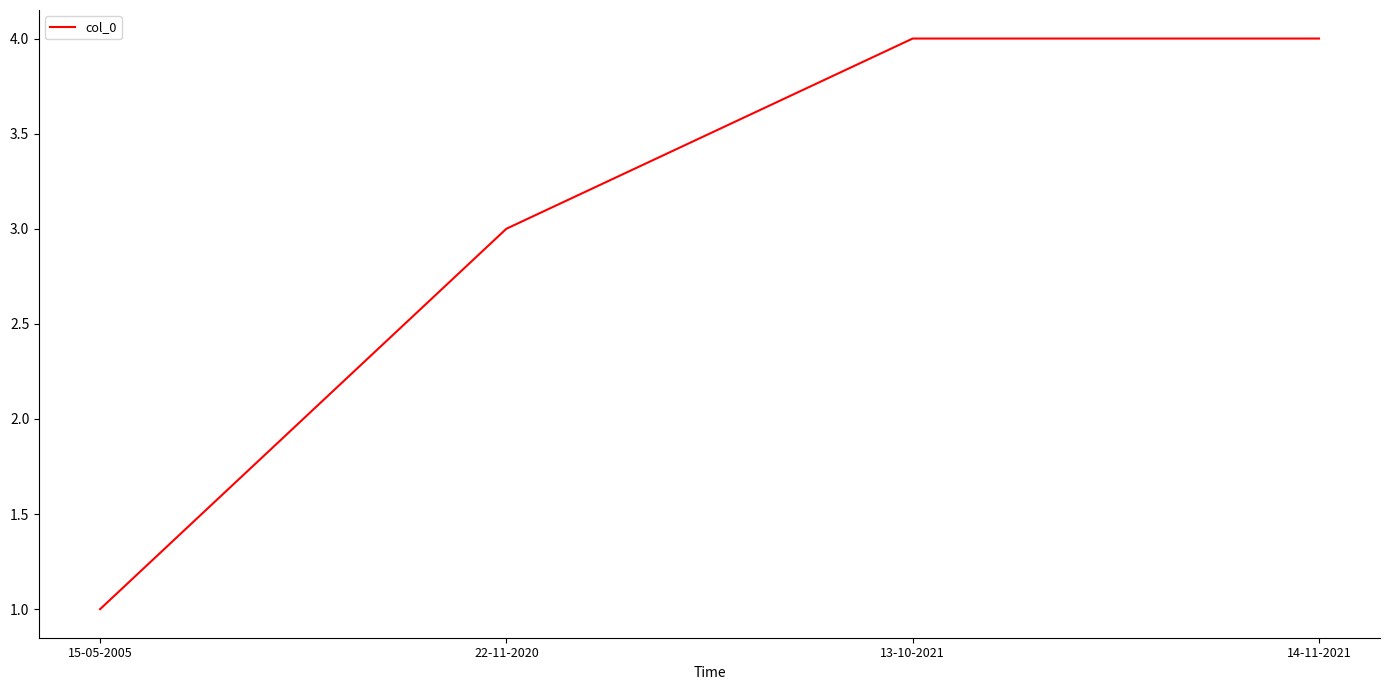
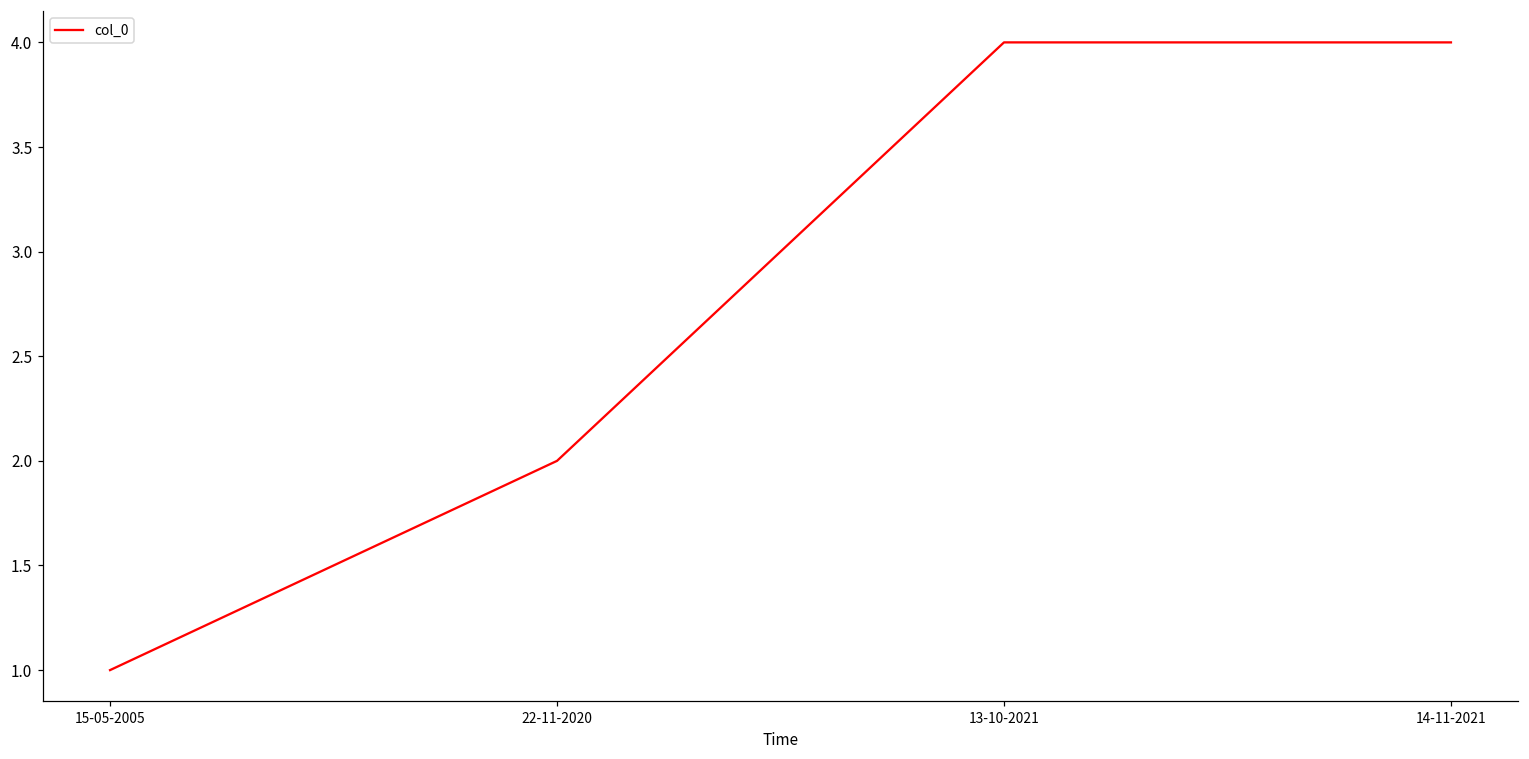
  {
    "15-05-2005": 1,
-   "22-11-2020": 3,
+   "22-11-2020": 2,
    "13-10-2021": 4,
    "14-11-2021": 4
  }
